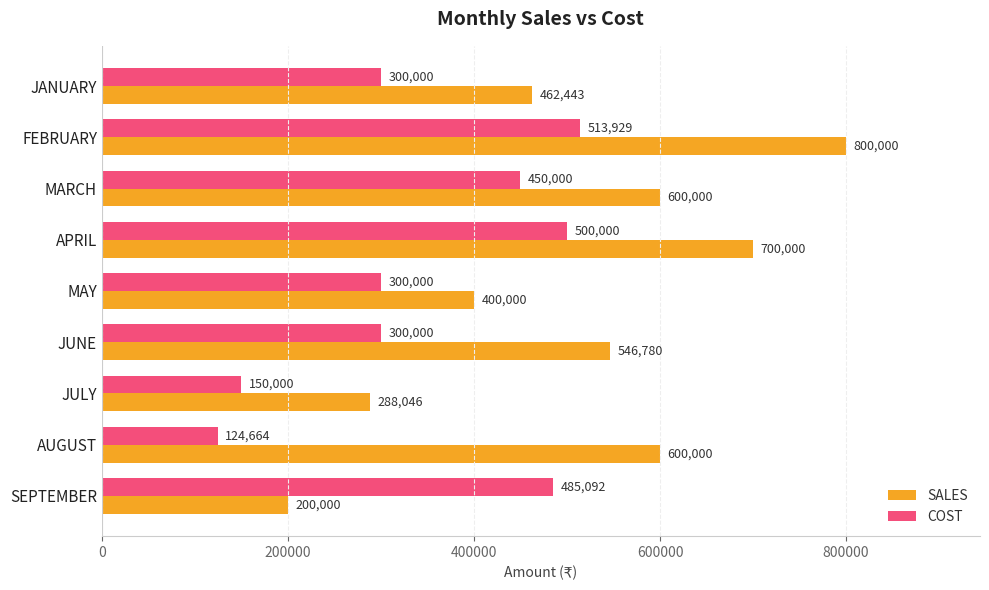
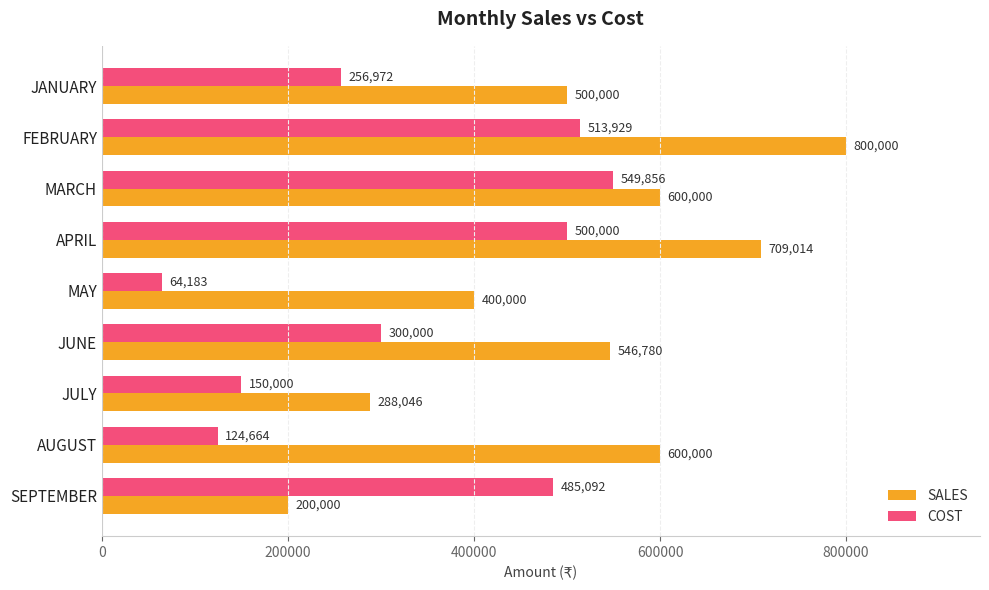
  {
    "SALES": {
-     "JANUARY": "462,443",
+     "JANUARY": "500,000",
      "FEBRUARY": "800,000",
      "MARCH": "600,000",
-     "APRIL": "700,000",
+     "APRIL": "709,014",
      "MAY": "400,000",
      "JUNE": "546,780",
      "JULY": "288,046",
      "AUGUST": "600,000",
      "SEPTEMBER": "200,000"
    },
    "COST": {
-     "JANUARY": "300,000",
+     "JANUARY": "256,972",
      "FEBRUARY": "513,929",
-     "MARCH": "450,000",
+     "MARCH": "549,856",
      "APRIL": "500,000",
-     "MAY": "300,000",
+     "MAY": "64,183",
      "JUNE": "300,000",
      "JULY": "150,000",
      "AUGUST": "124,664",
      "SEPTEMBER": "485,092"
    }
  }
